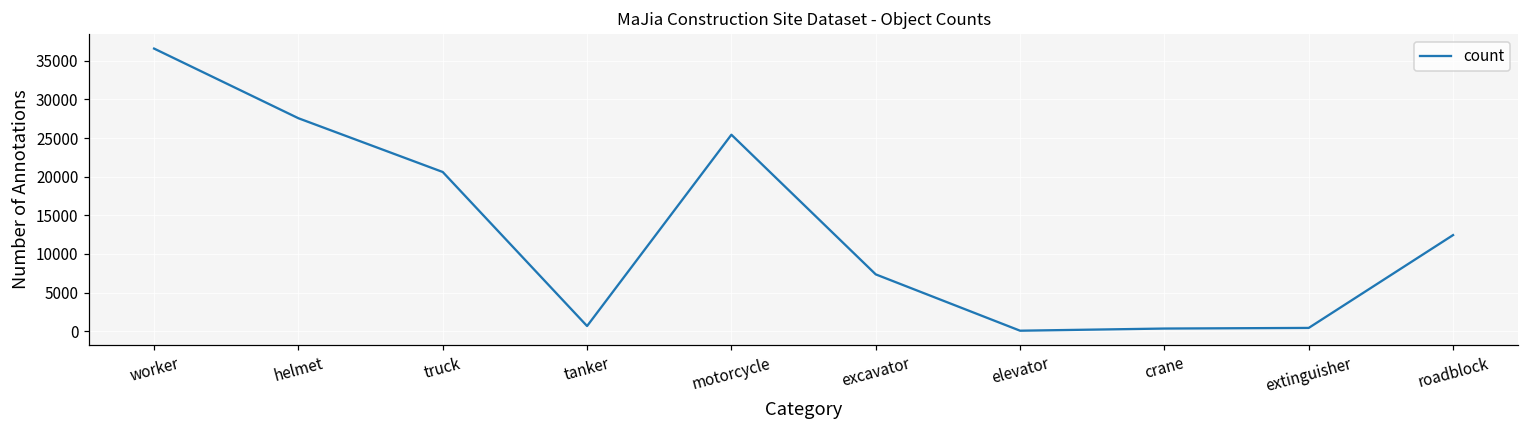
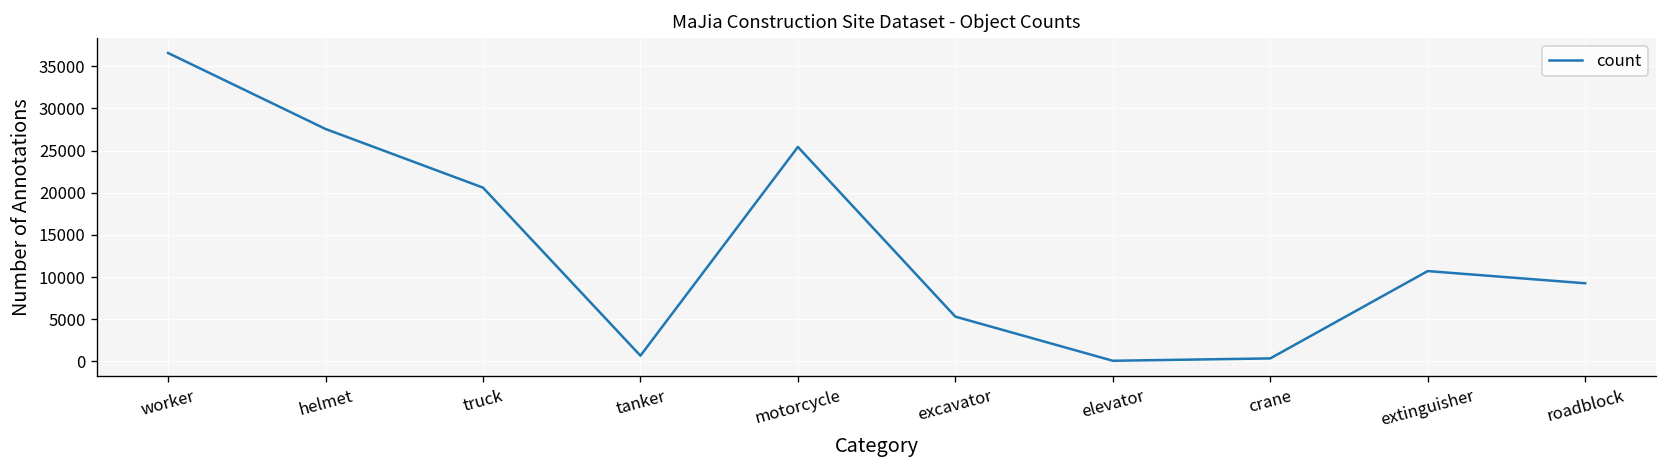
  {
    "worker": 37000,
    "helmet": 28000,
    "truck": 21000,
    "tanker": 1000,
    "motorcycle": 25000,
-   "excavator": 7000,
+   "excavator": 5000,
    "elevator": 0,
    "crane": 0,
-   "extinguisher": 0,
-   "roadblock": 12000
+   "extinguisher": 11000,
+   "roadblock": 9000
  }
